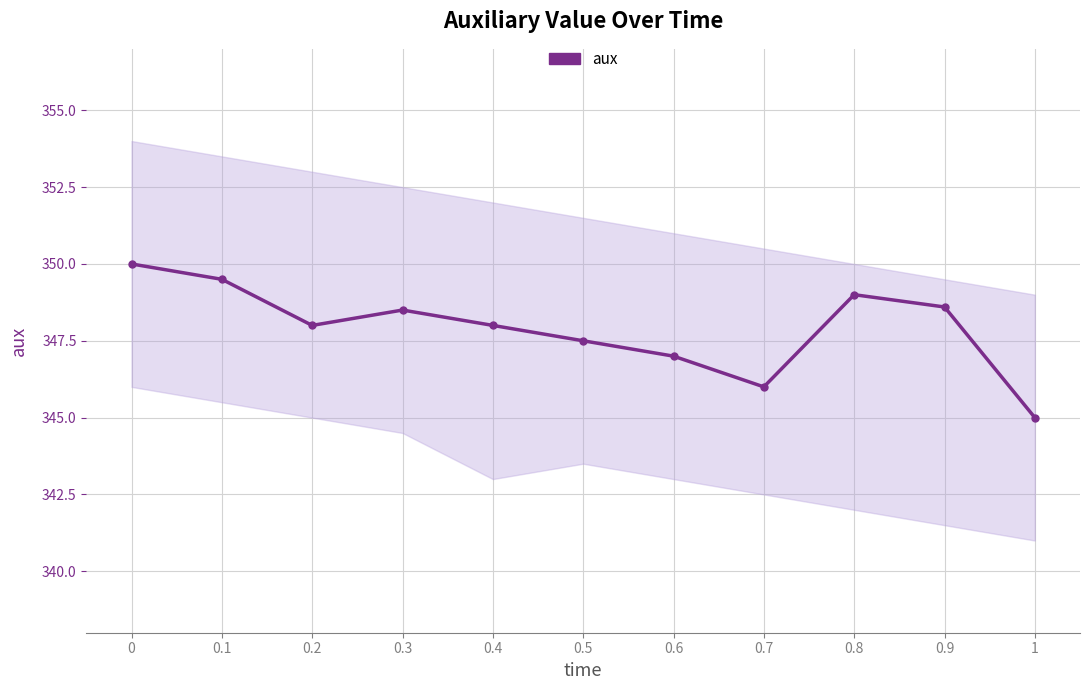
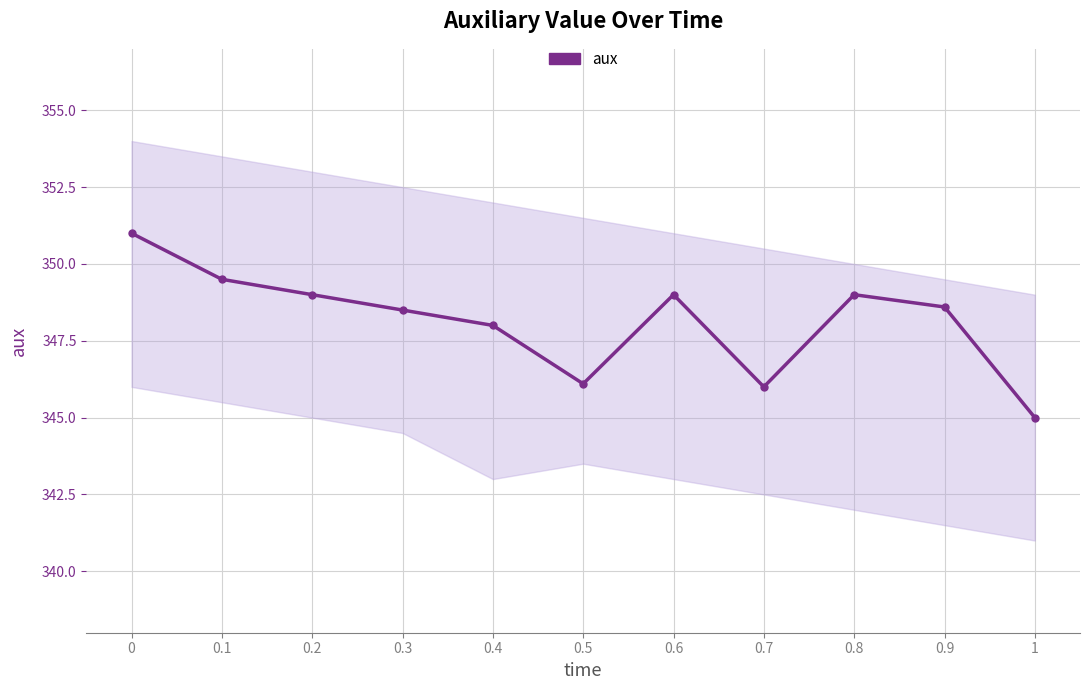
  {
    "aux": {
-     "0": 350,
+     "0": 351,
      "0.1": 349.5,
-     "0.2": 348,
+     "0.2": 349,
      "0.3": 348.5,
      "0.4": 348.0,
-     "0.5": 347.5,
-     "0.6": 347,
+     "0.5": 346.1,
+     "0.6": 349,
      "0.7": 346.0,
      "0.8": 349.0,
      "0.9": 348.6,
      "1": 345.0
    }
  }
